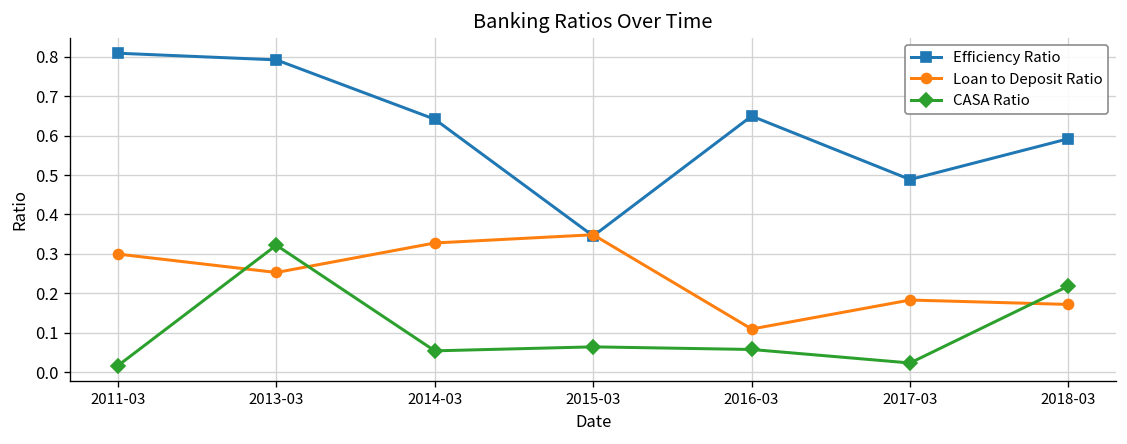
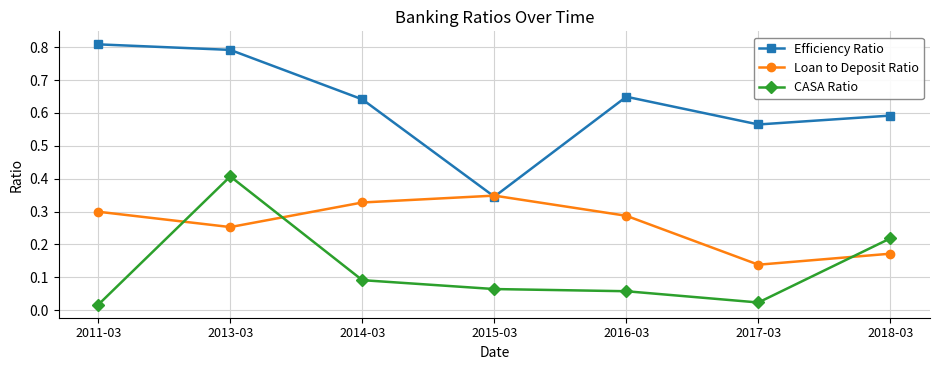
  {
    "Efficiency Ratio": {
      "2011-03": 0.81,
      "2013-03": 0.79,
      "2014-03": 0.64,
      "2016-03": 0.65,
-     "2017-03": 0.49,
+     "2017-03": 0.57,
      "2018-03": 0.59
    },
    "Loan to Deposit Ratio": {
      "2011-03": 0.30,
      "2013-03": 0.25,
      "2014-03": 0.33,
-     "2016-03": 0.11,
-     "2017-03": 0.18,
+     "2016-03": 0.29,
+     "2017-03": 0.14,
      "2018-03": 0.17
    },
    "CASA Ratio": {
      "2011-03": 0.02,
-     "2013-03": 0.32,
-     "2014-03": 0.05,
+     "2013-03": 0.41,
+     "2014-03": 0.09,
      "2015-03": 0.06,
      "2016-03": 0.06,
      "2017-03": 0.02,
      "2018-03": 0.22
    }
  }
